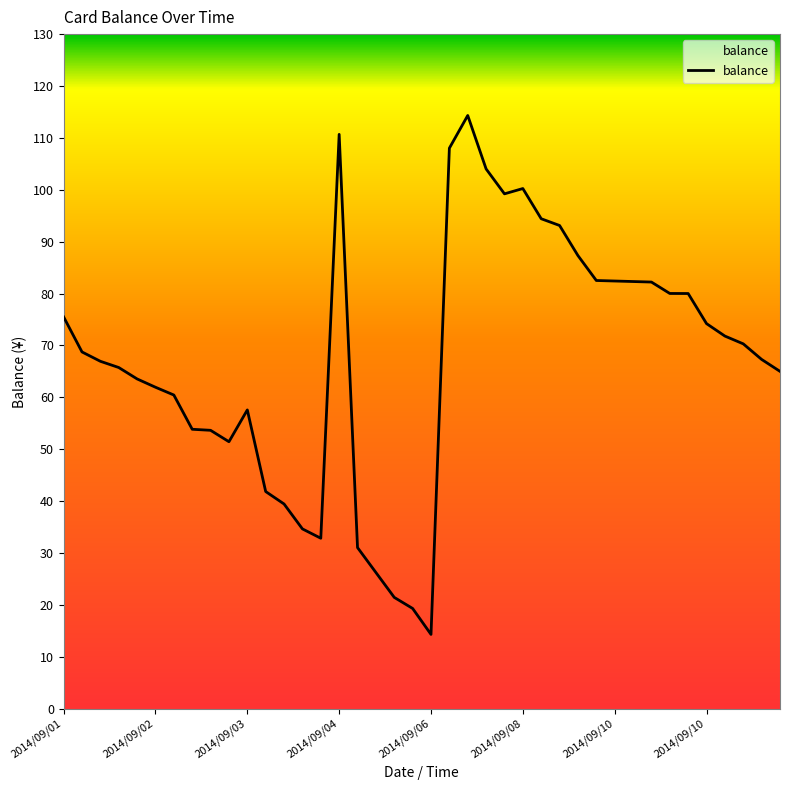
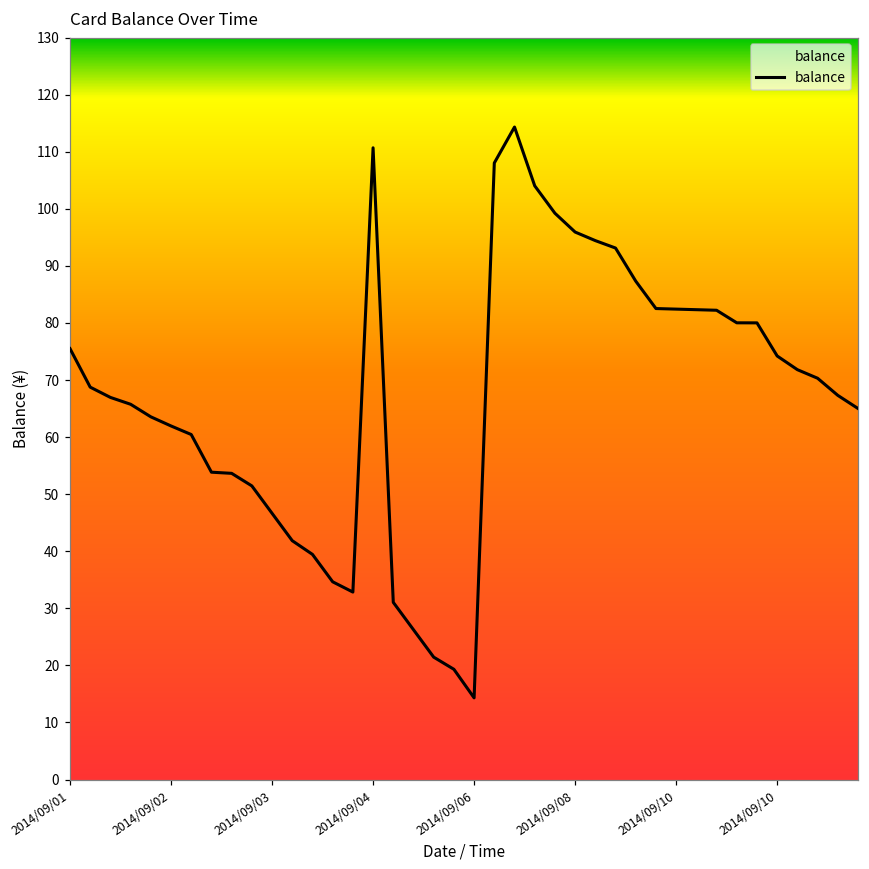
  {
    "2014/09/01": 76,
    "2014/09/02": 62,
-   "2014/09/03": 58,
+   "2014/09/03": 47,
    "2014/09/04": 111,
    "2014/09/06": 14,
-   "2014/09/08": 100
+   "2014/09/08": 96
  }
